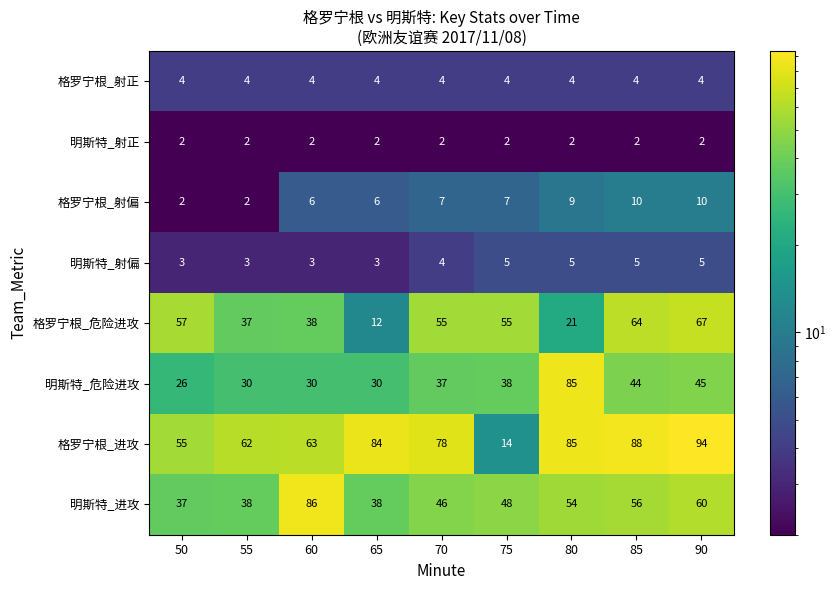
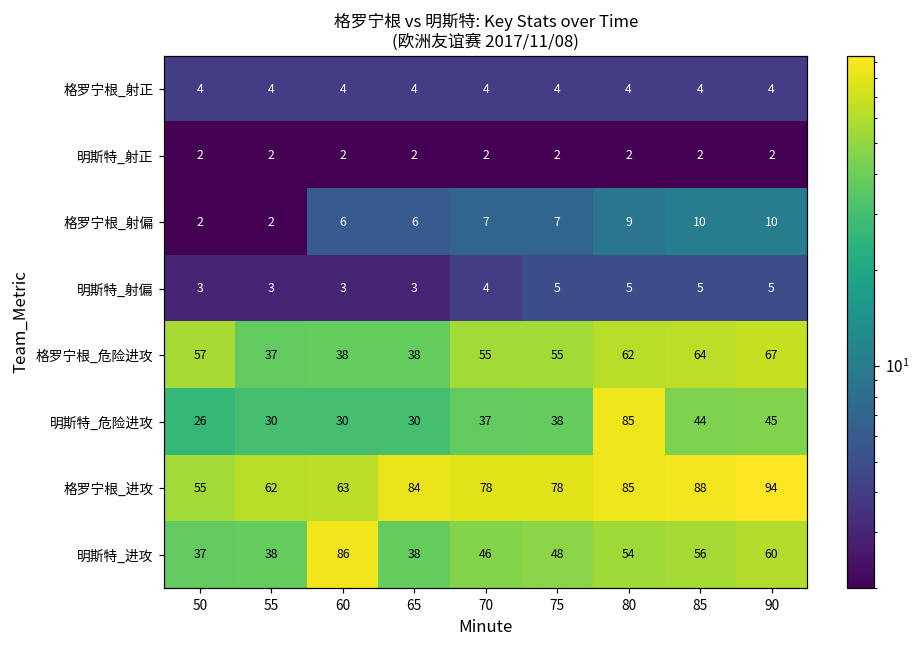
  {
    "格罗宁根_射正": {
      "50": 4,
      "55": 4,
      "60": 4,
      "65": 4,
      "70": 4,
      "75": 4,
      "80": 4,
      "85": 4,
      "90": 4
    },
    "明斯特_射正": {
      "50": 2,
      "55": 2,
      "60": 2,
      "65": 2,
      "70": 2,
      "75": 2,
      "80": 2,
      "85": 2,
      "90": 2
    },
    "格罗宁根_射偏": {
      "50": 2,
      "55": 2,
      "60": 6,
      "65": 6,
      "70": 7,
      "75": 7,
      "80": 9,
      "85": 10,
      "90": 10
    },
    "明斯特_射偏": {
      "50": 3,
      "55": 3,
      "60": 3,
      "65": 3,
      "70": 4,
      "75": 5,
      "80": 5,
      "85": 5,
      "90": 5
    },
    "格罗宁根_危险进攻": {
      "50": 57,
      "55": 37,
      "60": 38,
-     "65": 12,
+     "65": 38,
      "70": 55,
      "75": 55,
-     "80": 21,
+     "80": 62,
      "85": 64,
      "90": 67
    },
    "明斯特_危险进攻": {
      "50": 26,
      "55": 30,
      "60": 30,
      "65": 30,
      "70": 37,
      "75": 38,
      "80": 85,
      "85": 44,
      "90": 45
    },
    "格罗宁根_进攻": {
      "50": 55,
      "55": 62,
      "60": 63,
      "65": 84,
      "70": 78,
-     "75": 14,
+     "75": 78,
      "80": 85,
      "85": 88,
      "90": 94
    },
    "明斯特_进攻": {
      "50": 37,
      "55": 38,
      "60": 86,
      "65": 38,
      "70": 46,
      "75": 48,
      "80": 54,
      "85": 56,
      "90": 60
    }
  }
